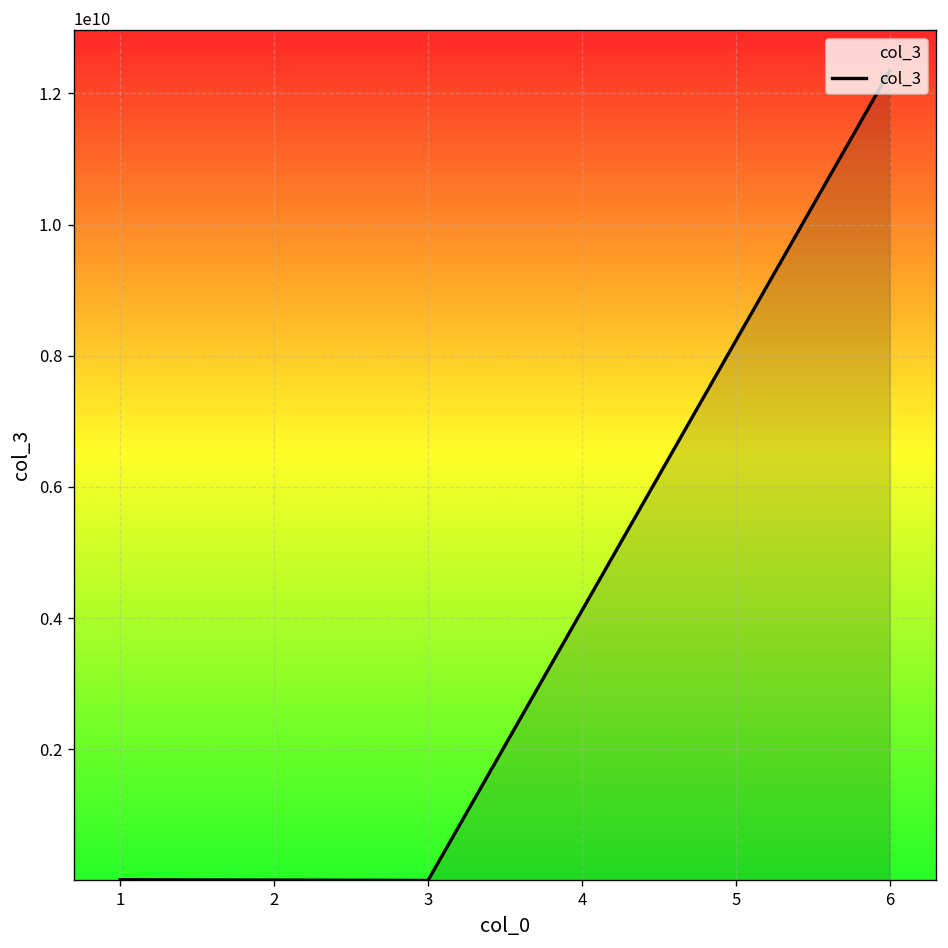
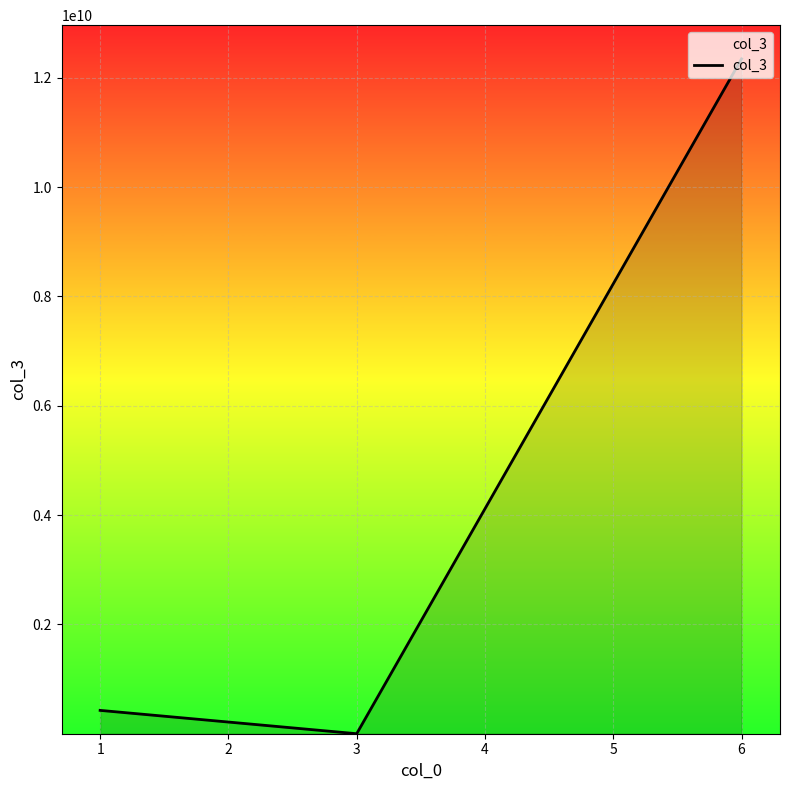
  {
-   "1": 0,
+   "1": 400000000,
    "3": 0
  }
